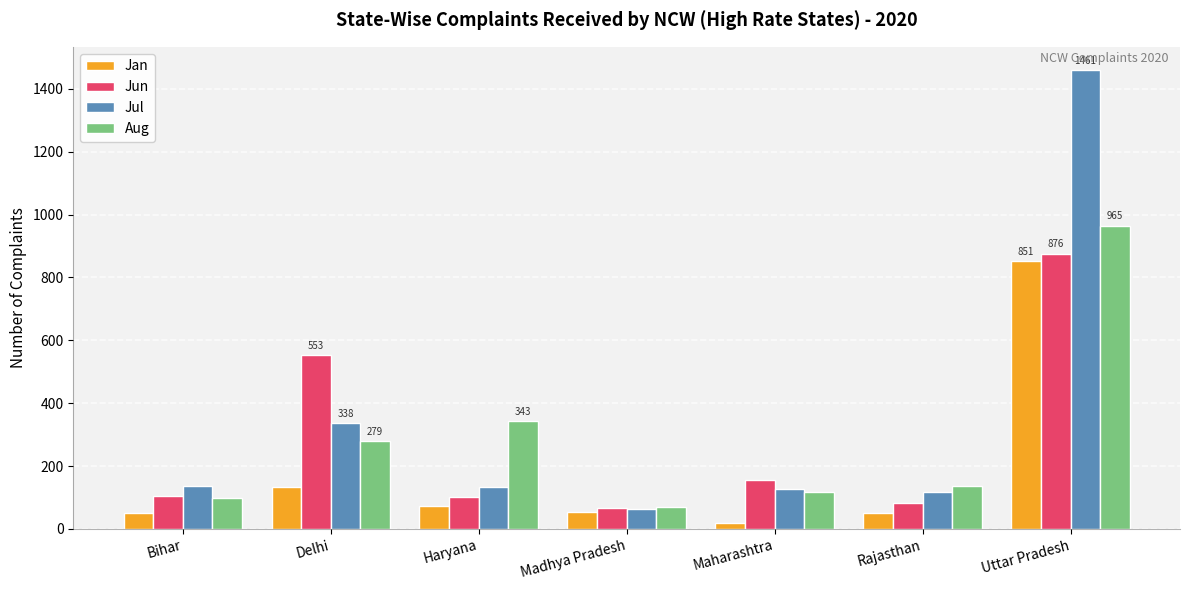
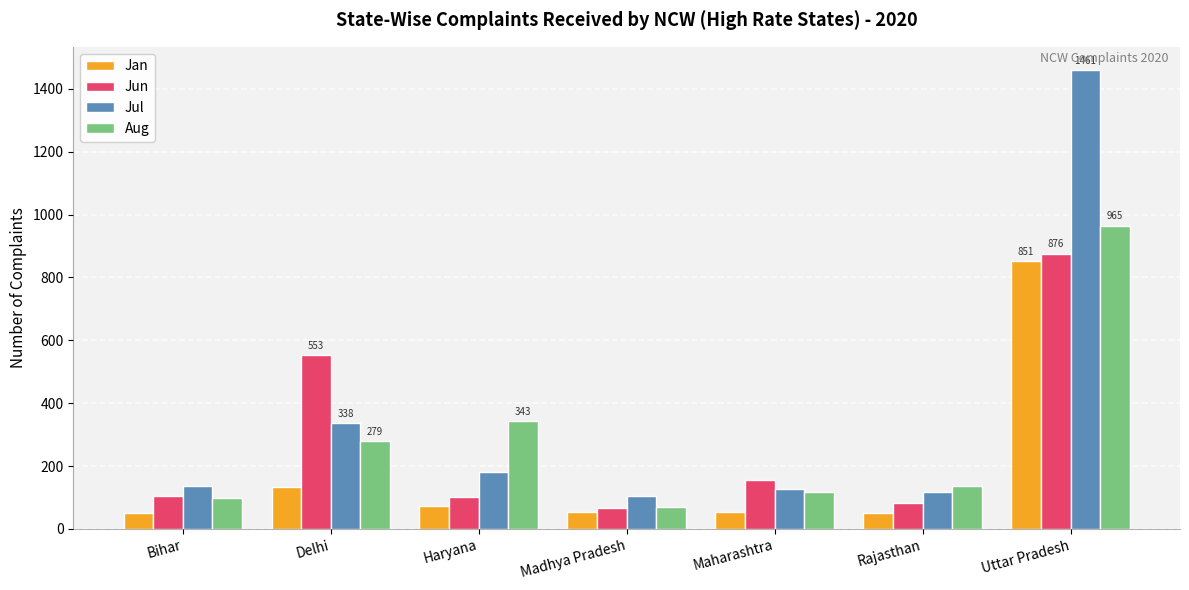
  {
    "Jan": {
      "Bihar": 50,
      "Delhi": 130,
      "Haryana": 70,
      "Madhya Pradesh": 60,
-     "Maharashtra": 20,
+     "Maharashtra": 60,
      "Rajasthan": 50
    },
    "Jun": {
      "Delhi": 553,
      "Uttar Pradesh": 876
    },
    "Jul": {
      "Bihar": 140,
-     "Haryana": 130,
-     "Madhya Pradesh": 60,
+     "Haryana": 180,
+     "Madhya Pradesh": 110,
      "Maharashtra": 130,
      "Rajasthan": 120
    },
    "Aug": {
      "Delhi": 279,
      "Haryana": 343,
      "Uttar Pradesh": 965
    }
  }
